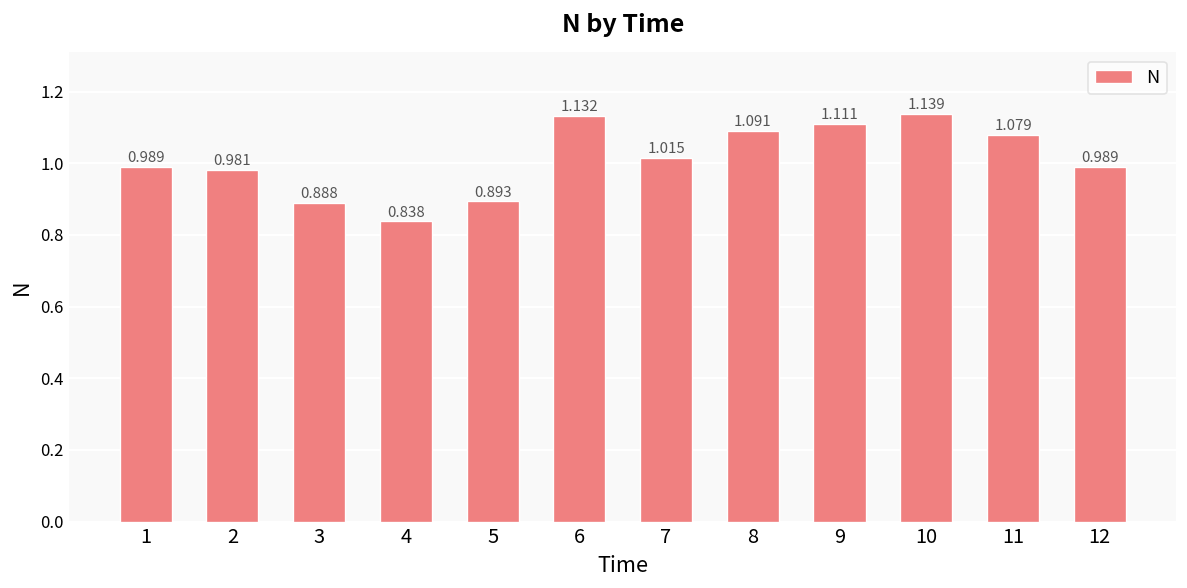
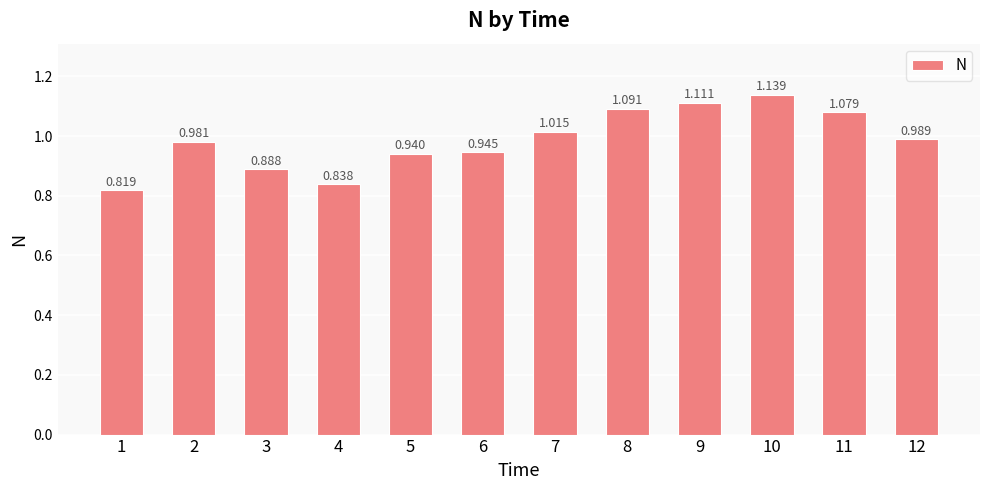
  {
-   "1": 0.989,
+   "1": 0.819,
    "2": 0.981,
    "3": 0.888,
    "4": 0.838,
-   "5": 0.893,
-   "6": 1.132,
+   "5": 0.940,
+   "6": 0.945,
    "7": 1.015,
    "8": 1.091,
    "9": 1.111,
    "10": 1.139,
    "11": 1.079,
    "12": 0.989
  }
